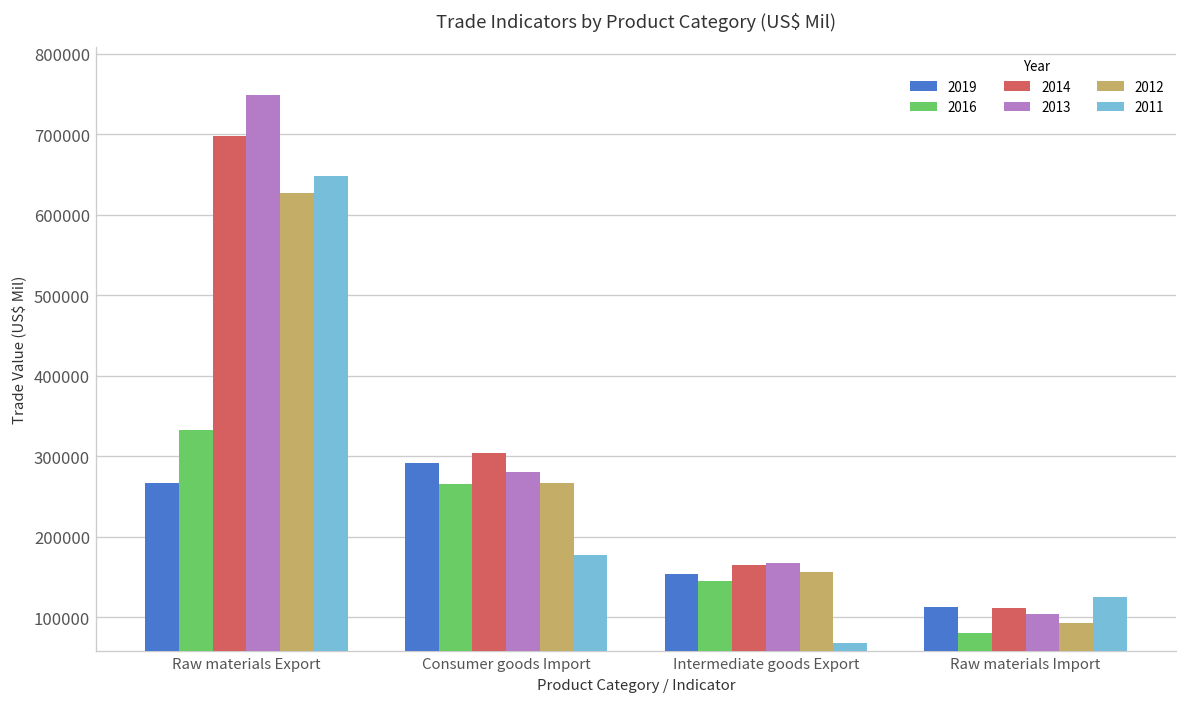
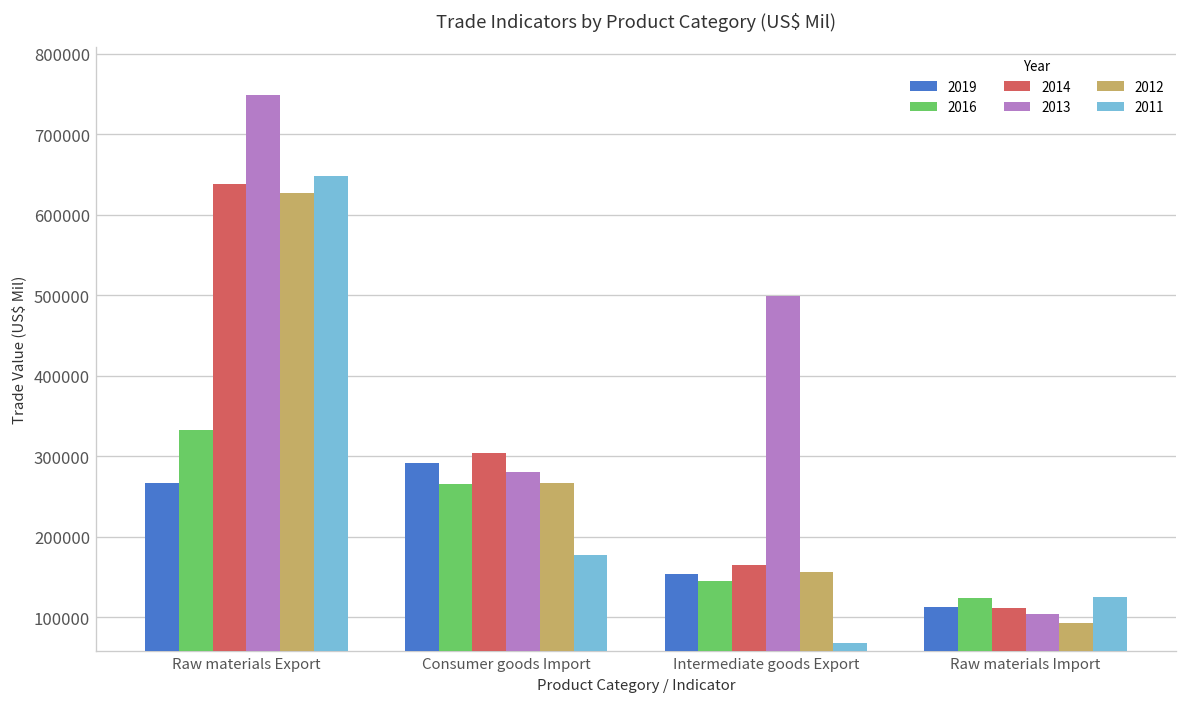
  {
    "2019": {
      "Raw materials Export": 270000,
      "Consumer goods Import": 290000,
      "Intermediate goods Export": 150000,
      "Raw materials Import": 110000
    },
    "2016": {
      "Raw materials Export": 330000,
      "Consumer goods Import": 270000,
      "Intermediate goods Export": 140000,
-     "Raw materials Import": 80000
+     "Raw materials Import": 120000
    },
    "2014": {
-     "Raw materials Export": 700000,
+     "Raw materials Export": 640000,
      "Consumer goods Import": 300000,
      "Intermediate goods Export": 160000,
      "Raw materials Import": 110000
    },
    "2013": {
      "Raw materials Export": 750000,
      "Consumer goods Import": 280000,
-     "Intermediate goods Export": 170000,
+     "Intermediate goods Export": 500000,
      "Raw materials Import": 100000
    },
    "2012": {
      "Raw materials Export": 630000,
      "Consumer goods Import": 270000,
      "Intermediate goods Export": 160000,
      "Raw materials Import": 90000
    },
    "2011": {
      "Raw materials Export": 650000,
      "Consumer goods Import": 180000,
      "Intermediate goods Export": 70000,
      "Raw materials Import": 120000
    }
  }
